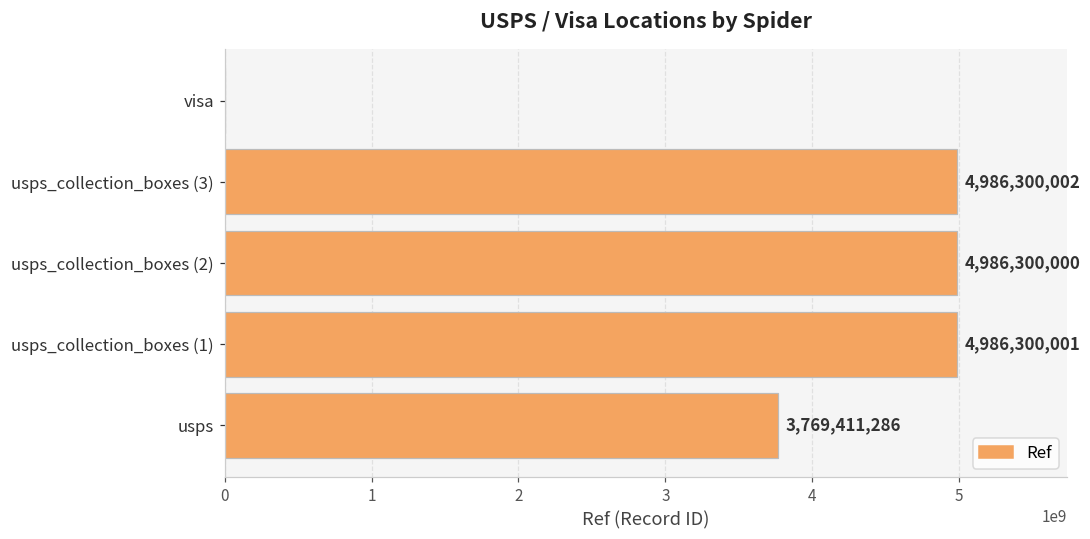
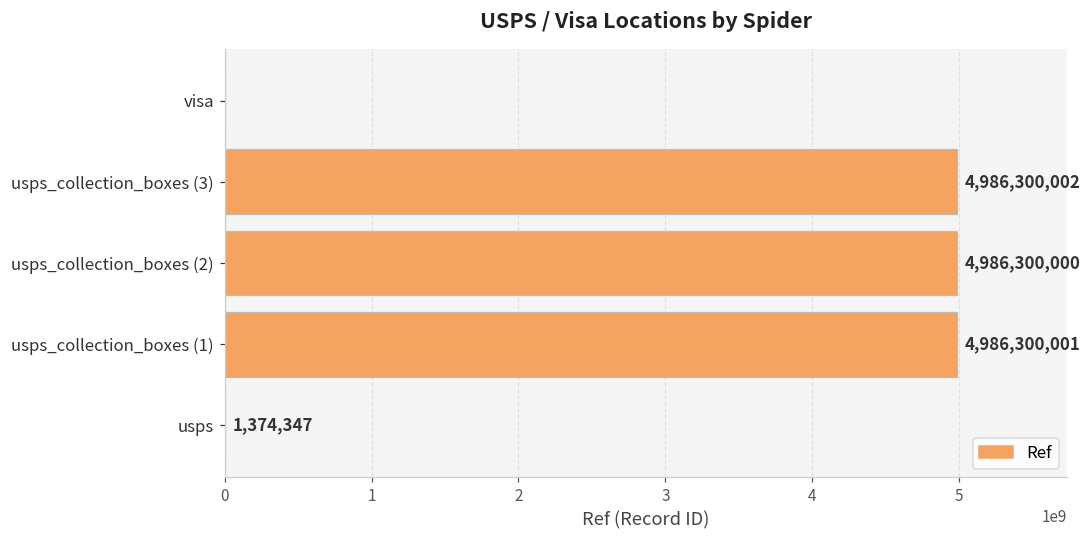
  {
    "usps_collection_boxes (3)": "4,986,300,002",
    "usps_collection_boxes (2)": "4,986,300,000",
    "usps_collection_boxes (1)": "4,986,300,001",
-   "usps": "3,769,411,286"
+   "usps": "1,374,347"
  }
